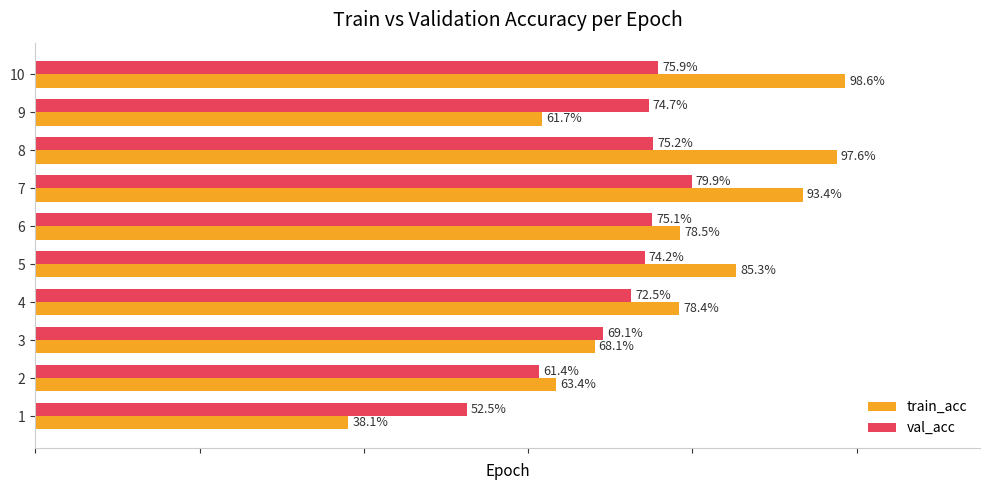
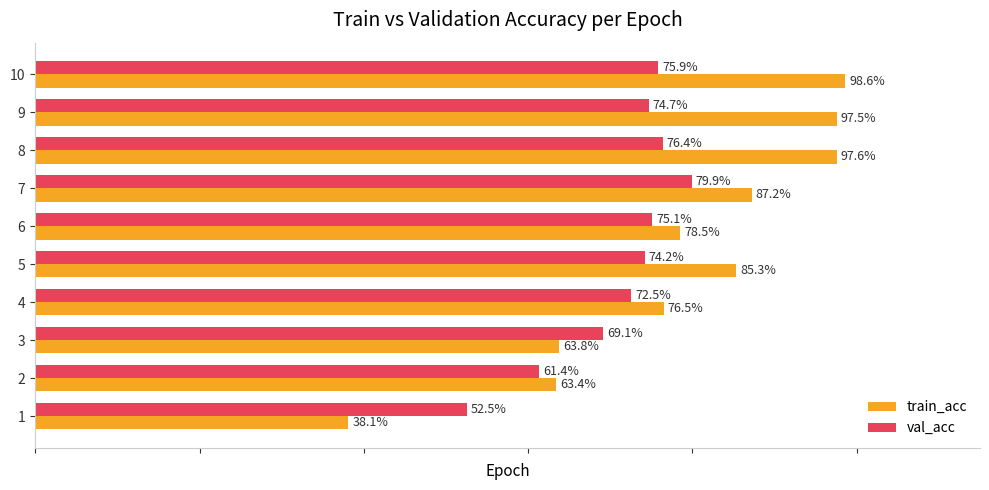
  {
    "train_acc": {
      "10": "98.6%",
-     "9": "61.7%",
+     "9": "97.5%",
      "8": "97.6%",
-     "7": "93.4%",
+     "7": "87.2%",
      "6": "78.5%",
      "5": "85.3%",
-     "4": "78.4%",
-     "3": "68.1%",
+     "4": "76.5%",
+     "3": "63.8%",
      "2": "63.4%",
      "1": "38.1%"
    },
    "val_acc": {
      "10": "75.9%",
      "9": "74.7%",
-     "8": "75.2%",
+     "8": "76.4%",
      "7": "79.9%",
      "6": "75.1%",
      "5": "74.2%",
      "4": "72.5%",
      "3": "69.1%",
      "2": "61.4%",
      "1": "52.5%"
    }
  }
